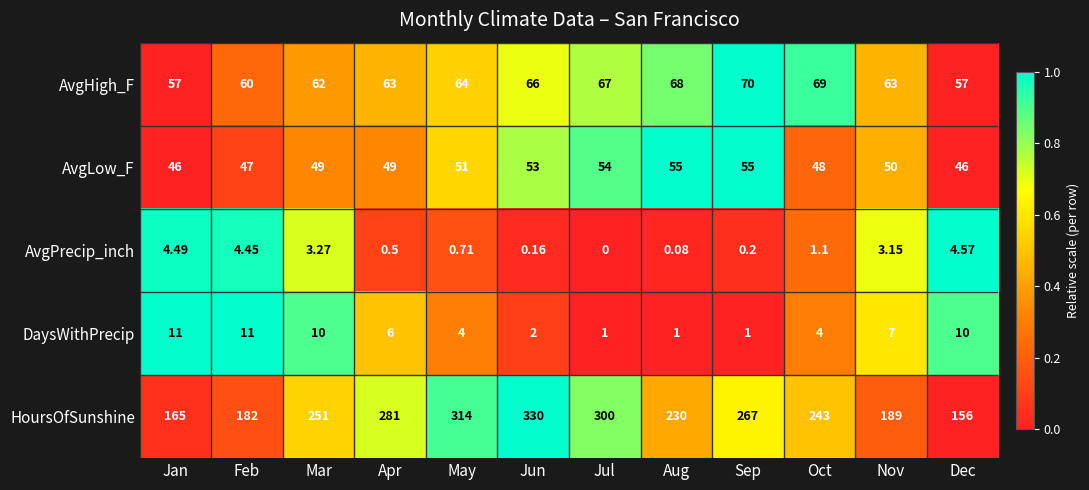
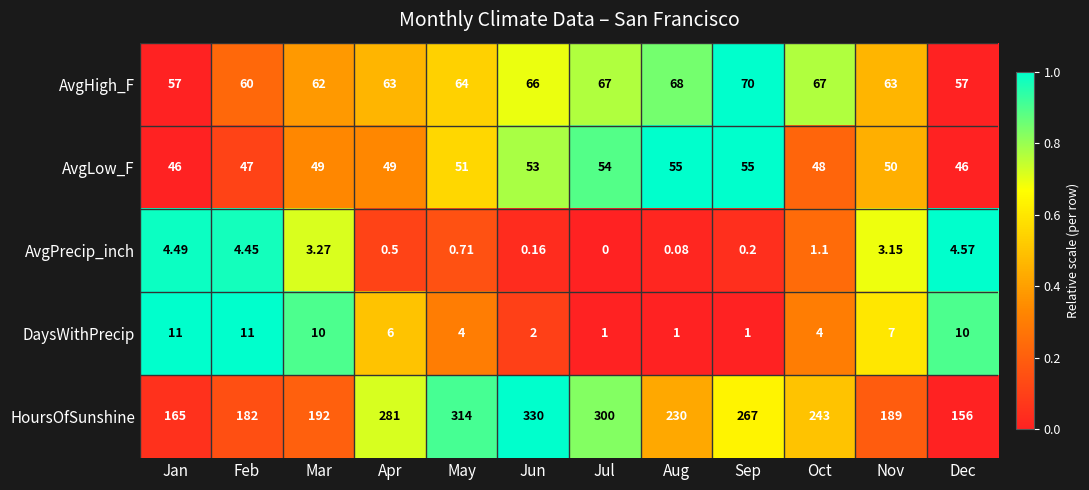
  {
    "AvgHigh_F": {
      "Jan": 57,
      "Feb": 60,
      "Mar": 62,
      "Apr": 63,
      "May": 64,
      "Jun": 66,
      "Jul": 67,
      "Aug": 68,
      "Sep": 70,
-     "Oct": 69,
+     "Oct": 67,
      "Nov": 63,
      "Dec": 57
    },
    "AvgLow_F": {
      "Jan": 46,
      "Feb": 47,
      "Mar": 49,
      "Apr": 49,
      "May": 51,
      "Jun": 53,
      "Jul": 54,
      "Aug": 55,
      "Sep": 55,
      "Oct": 48,
      "Nov": 50,
      "Dec": 46
    },
    "AvgPrecip_inch": {
      "Jan": 4.49,
      "Feb": 4.45,
      "Mar": 3.27,
      "Apr": 0.5,
      "May": 0.71,
      "Jun": 0.16,
      "Jul": 0,
      "Aug": 0.08,
      "Sep": 0.2,
      "Oct": 1.1,
      "Nov": 3.15,
      "Dec": 4.57
    },
    "DaysWithPrecip": {
      "Jan": 11,
      "Feb": 11,
      "Mar": 10,
      "Apr": 6,
      "May": 4,
      "Jun": 2,
      "Jul": 1,
      "Aug": 1,
      "Sep": 1,
      "Oct": 4,
      "Nov": 7,
      "Dec": 10
    },
    "HoursOfSunshine": {
      "Jan": 165,
      "Feb": 182,
-     "Mar": 251,
+     "Mar": 192,
      "Apr": 281,
      "May": 314,
      "Jun": 330,
      "Jul": 300,
      "Aug": 230,
      "Sep": 267,
      "Oct": 243,
      "Nov": 189,
      "Dec": 156
    }
  }
